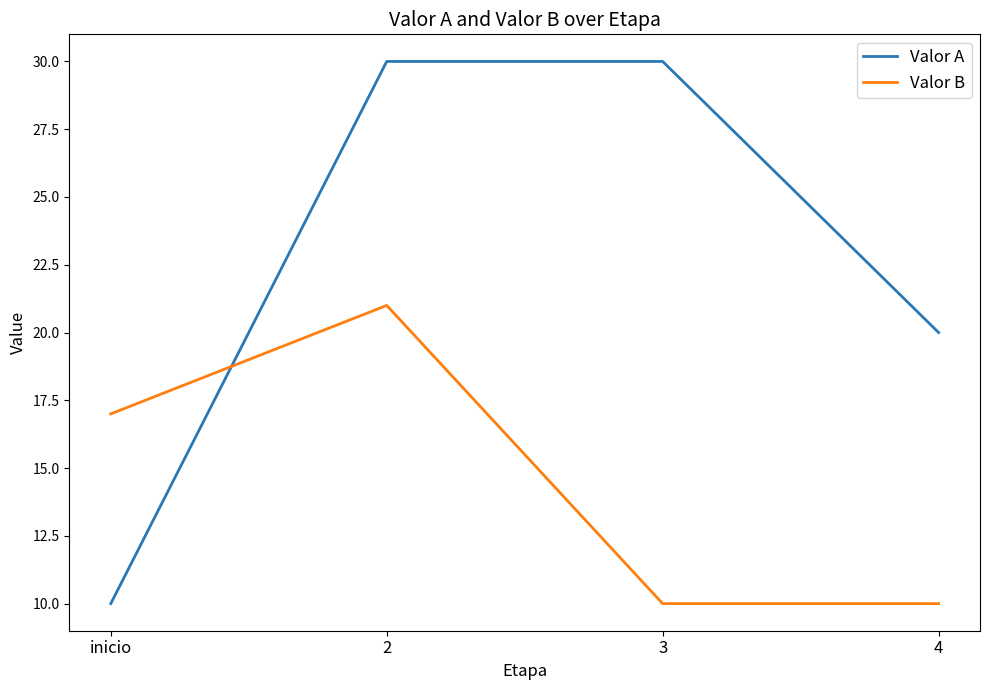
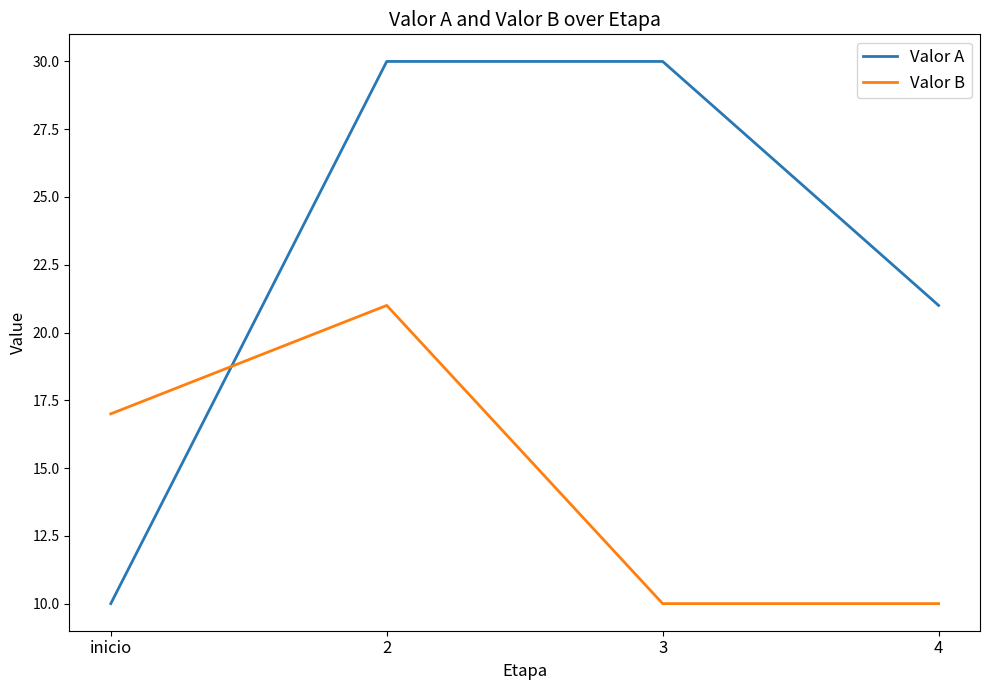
  {
    "Valor A": {
      "inicio": 10,
      "2": 30,
      "3": 30,
-     "4": 20
+     "4": 21
    },
    "Valor B": {
      "inicio": 17,
      "2": 21,
      "3": 10,
      "4": 10
    }
  }
